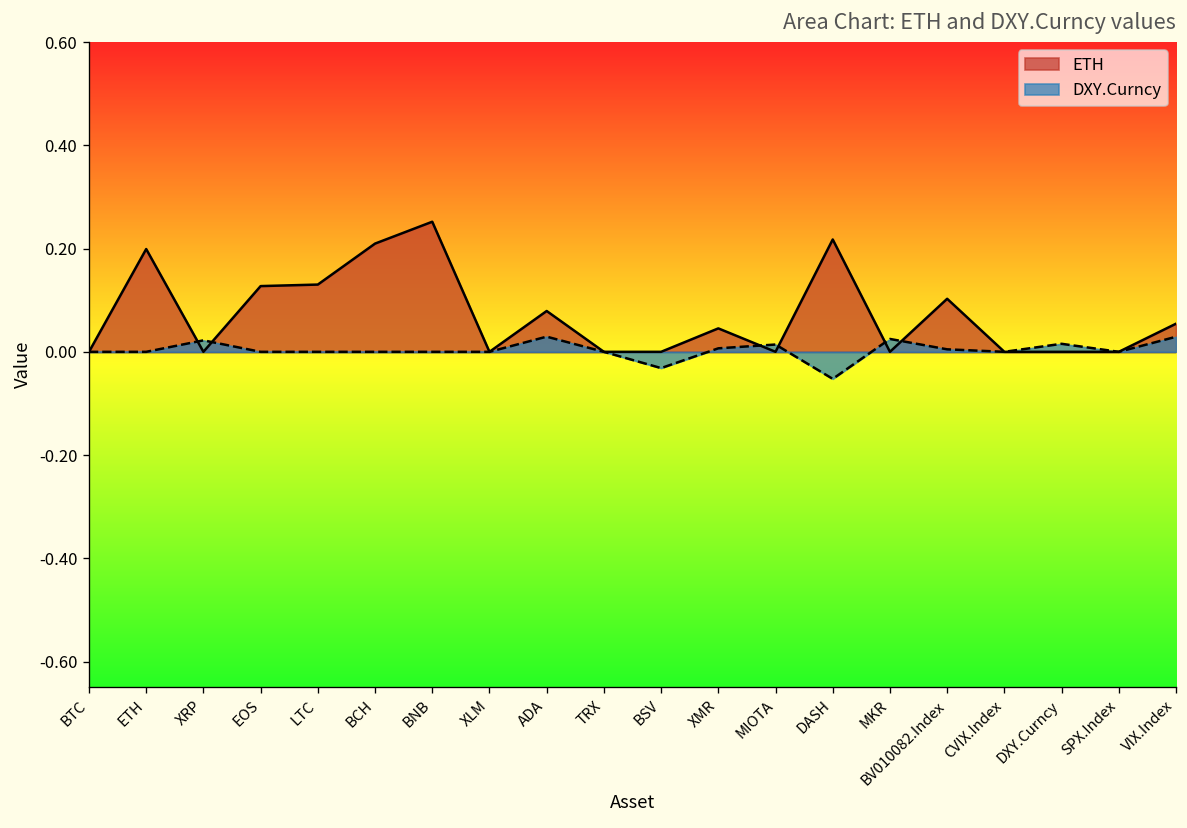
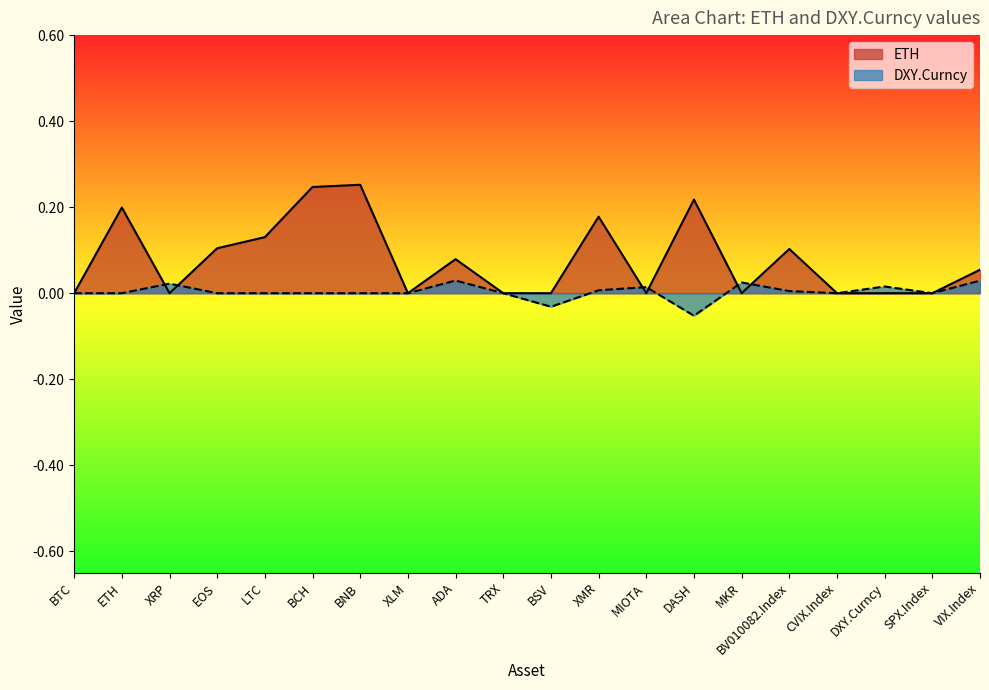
  {
    "ETH": {
      "ETH": 0.20,
      "XRP": 0.00,
-     "EOS": 0.13,
+     "EOS": 0.10,
      "LTC": 0.13,
-     "BCH": 0.21,
+     "BCH": 0.25,
      "BNB": 0.25,
      "ADA": 0.08,
-     "XMR": 0.05,
+     "XMR": 0.18,
      "MIOTA": 0.00,
      "DASH": 0.22,
      "MKR": 0.00,
      "BV010082.Index": 0.10,
      "DXY.Curncy": 0.00,
      "VIX.Index": 0.05
    }
  }
